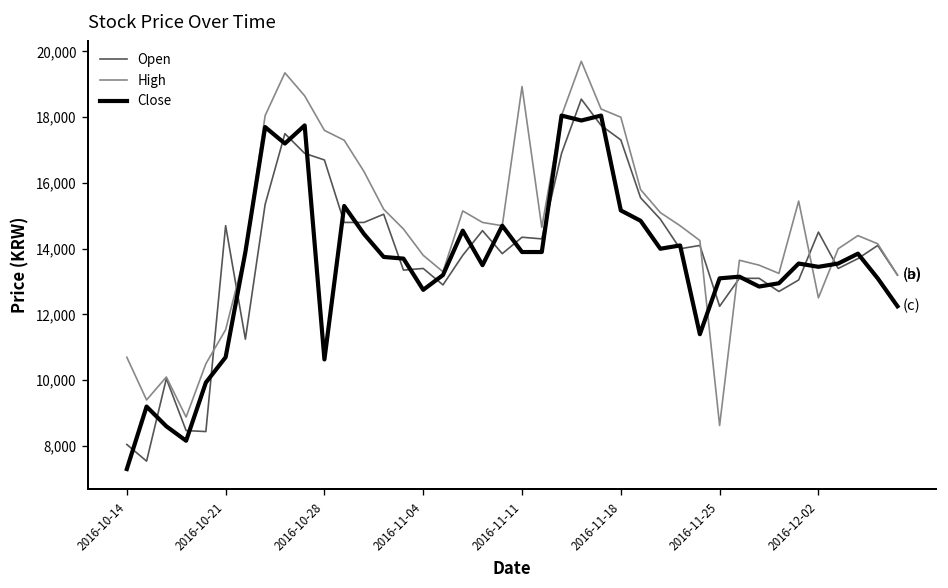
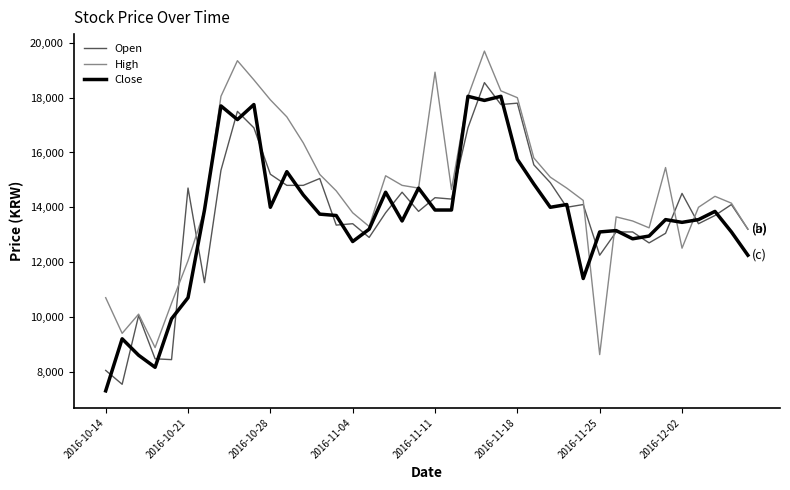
  {
    "Open": {
      "2016-10-14": "8,000",
      "2016-10-21": "14,700",
-     "2016-10-28": "16,700",
+     "2016-10-28": "15,200",
      "2016-11-04": "13,400",
      "2016-11-11": "14,400",
-     "2016-11-18": "17,300",
+     "2016-11-18": "17,800",
      "2016-11-25": "12,300",
      "2016-12-02": "14,500"
    },
    "High": {
      "2016-10-14": "10,700",
-     "2016-10-21": "11,500",
-     "2016-10-28": "17,600",
+     "2016-10-21": "12,100",
+     "2016-10-28": "17,900",
      "2016-11-04": "13,800",
      "2016-11-11": "18,900",
      "2016-11-18": "18,000",
      "2016-11-25": "8,600",
      "2016-12-02": "12,500"
    },
    "Close": {
      "2016-10-14": "7,300",
      "2016-10-21": "10,700",
-     "2016-10-28": "10,600",
+     "2016-10-28": "14,000",
      "2016-11-04": "12,800",
      "2016-11-11": "13,900",
-     "2016-11-18": "15,200",
+     "2016-11-18": "15,800",
      "2016-11-25": "13,100",
      "2016-12-02": "13,500"
    }
  }
